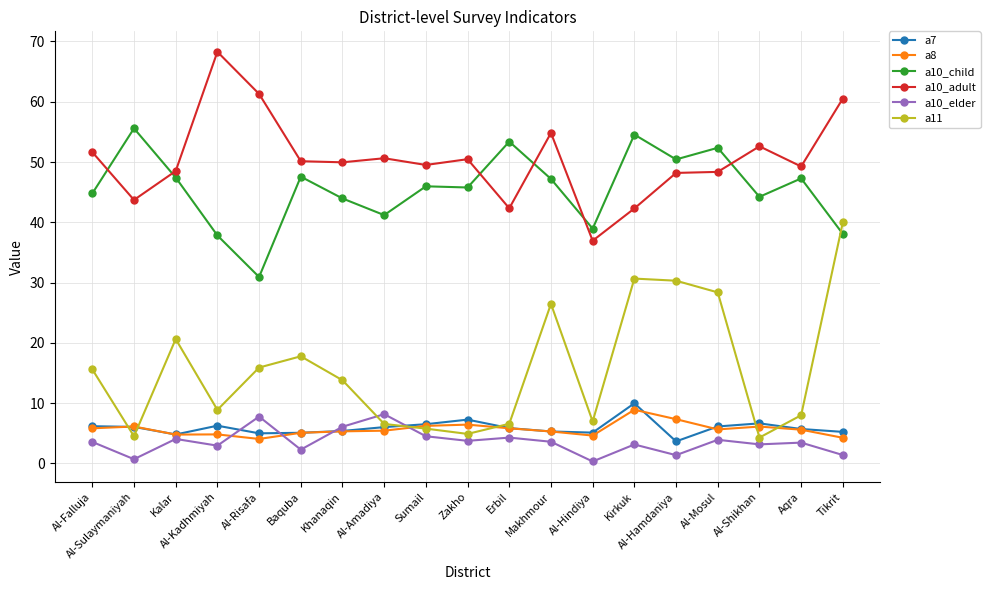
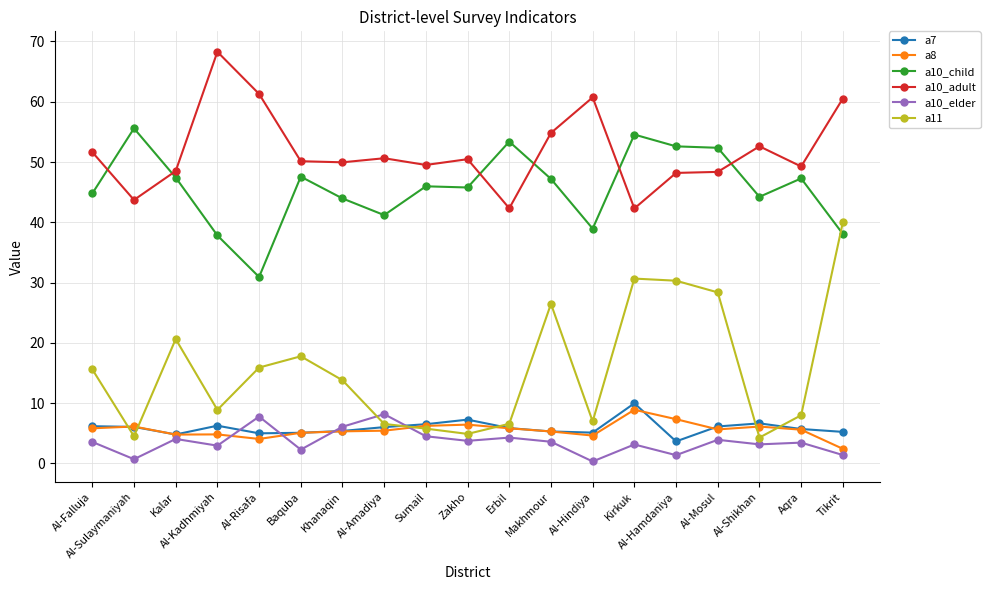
  {
    "a7": {
      "Al-Kadhmiyah": 6,
      "Al-Risafa": 5,
      "Al-Amadiya": 6,
      "Zakho": 7,
      "Al-Hindiya": 5,
      "Kirkuk": 10,
      "Al-Hamdaniya": 4,
      "Al-Mosul": 6,
      "Al-Shikhan": 7,
      "Tikrit": 5
    },
    "a8": {
      "Al-Kadhmiyah": 5,
      "Al-Risafa": 4,
      "Al-Amadiya": 5,
      "Zakho": 6,
      "Al-Hindiya": 5,
      "Kirkuk": 9,
      "Al-Hamdaniya": 7,
      "Al-Mosul": 6,
      "Al-Shikhan": 6,
-     "Tikrit": 4
+     "Tikrit": 2
    },
    "a10_child": {
      "Al-Falluja": 45,
      "Al-Sulaymaniyah": 56,
      "Kalar": 47,
      "Al-Kadhmiyah": 38,
      "Al-Risafa": 31,
      "Baquba": 48,
      "Khanaqin": 44,
      "Al-Amadiya": 41,
      "Sumail": 46,
      "Zakho": 46,
      "Erbil": 53,
      "Makhmour": 47,
      "Al-Hindiya": 39,
      "Kirkuk": 55,
-     "Al-Hamdaniya": 50,
+     "Al-Hamdaniya": 53,
      "Al-Mosul": 52,
      "Al-Shikhan": 44,
      "Aqra": 47,
      "Tikrit": 38
    },
    "a10_adult": {
      "Al-Falluja": 52,
      "Al-Sulaymaniyah": 44,
      "Kalar": 49,
      "Al-Kadhmiyah": 68,
      "Al-Risafa": 61,
      "Baquba": 50,
      "Khanaqin": 50,
      "Al-Amadiya": 51,
      "Sumail": 50,
      "Zakho": 50,
      "Erbil": 42,
      "Makhmour": 55,
-     "Al-Hindiya": 37,
+     "Al-Hindiya": 61,
      "Kirkuk": 42,
      "Al-Hamdaniya": 48,
      "Al-Mosul": 48,
      "Al-Shikhan": 53,
      "Aqra": 49,
      "Tikrit": 61
    },
    "a10_elder": {
      "Al-Falluja": 4,
      "Al-Sulaymaniyah": 1,
      "Kalar": 4,
      "Al-Kadhmiyah": 3,
      "Al-Risafa": 8,
      "Baquba": 2,
      "Khanaqin": 6,
      "Al-Amadiya": 8,
      "Sumail": 5,
      "Zakho": 4,
      "Erbil": 4,
      "Makhmour": 4,
      "Al-Hindiya": 0,
      "Kirkuk": 3,
      "Al-Hamdaniya": 1,
      "Al-Mosul": 4,
      "Al-Shikhan": 3,
      "Aqra": 3,
      "Tikrit": 1
    },
    "a11": {
      "Al-Falluja": 16,
      "Al-Sulaymaniyah": 5,
      "Kalar": 21,
      "Al-Kadhmiyah": 9,
      "Al-Risafa": 16,
      "Baquba": 18,
      "Khanaqin": 14,
      "Al-Amadiya": 7,
      "Sumail": 6,
      "Zakho": 5,
      "Erbil": 7,
      "Makhmour": 26,
      "Al-Hindiya": 7,
      "Kirkuk": 31,
      "Al-Hamdaniya": 30,
      "Al-Mosul": 28,
      "Al-Shikhan": 4,
      "Aqra": 8,
      "Tikrit": 40
    }
  }
